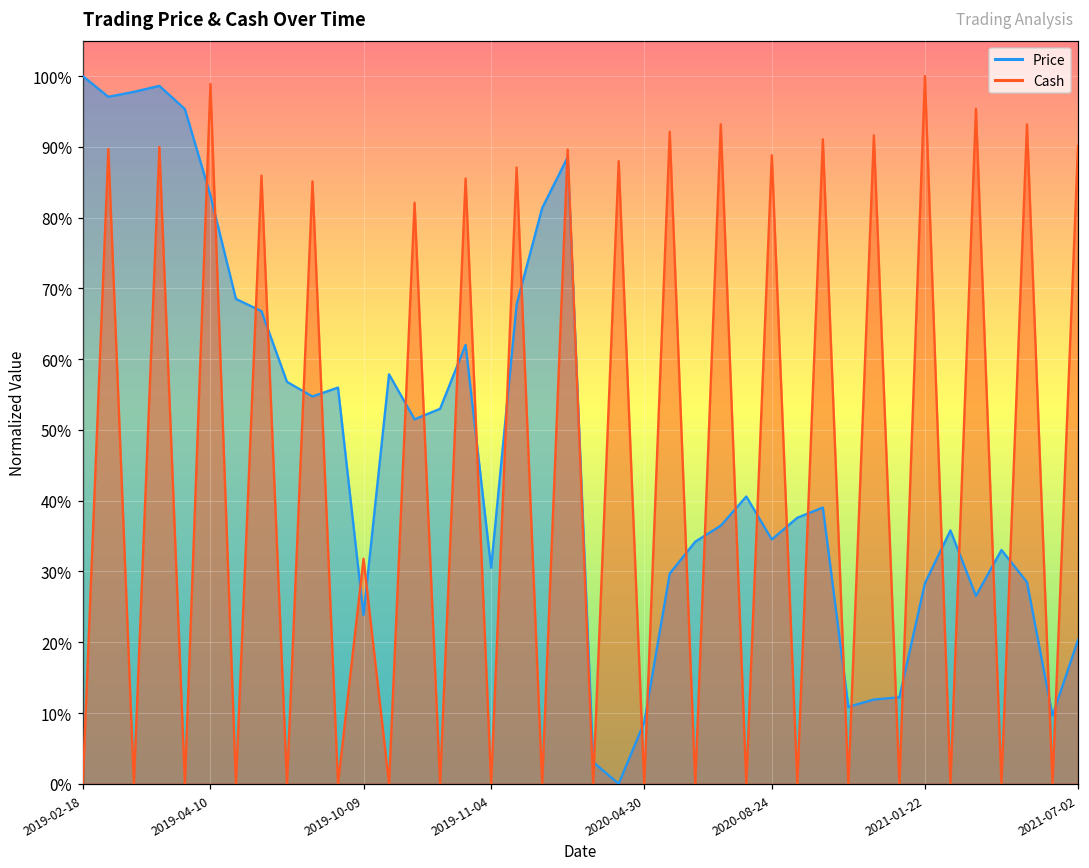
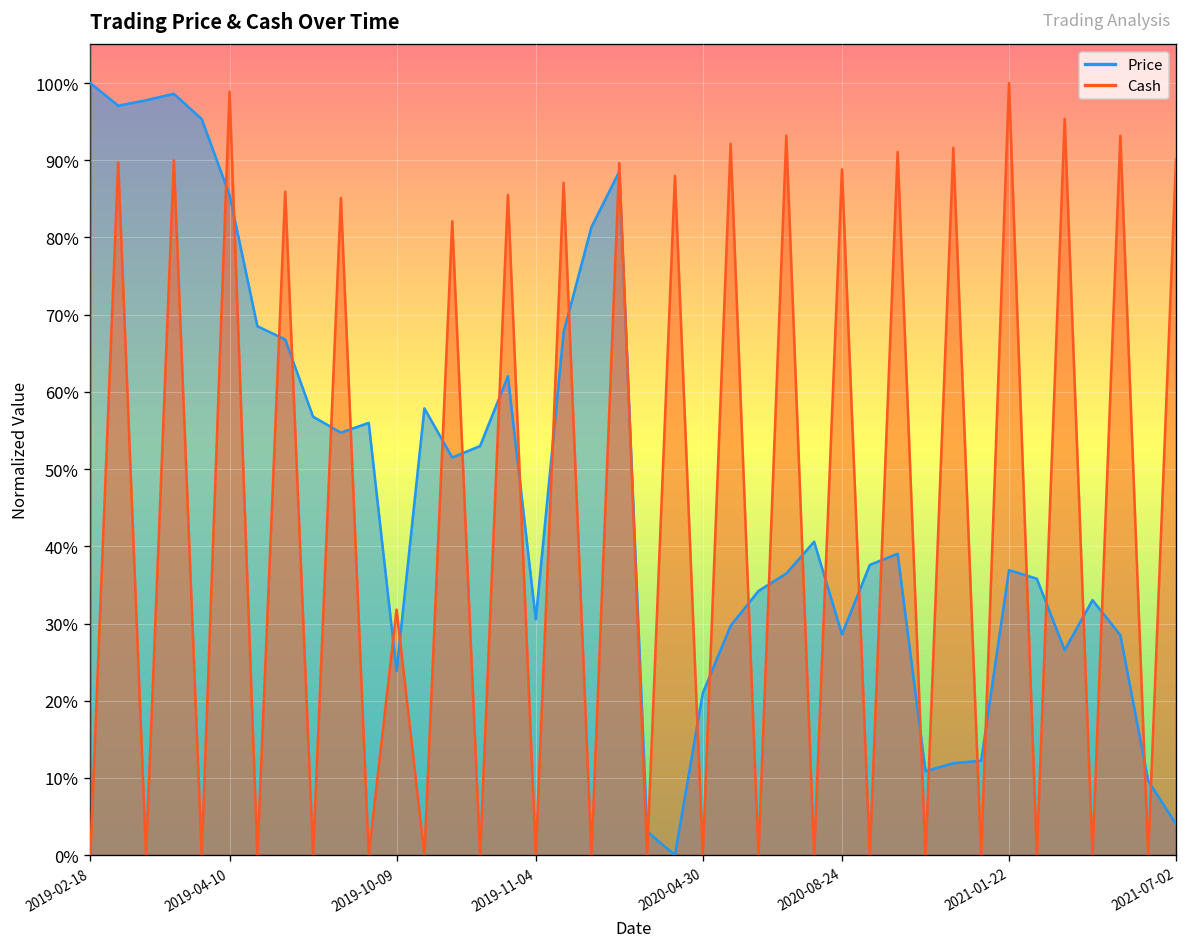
  {
    "Price": {
      "2019-02-18": "100%",
-     "2019-04-10": "83%",
+     "2019-04-10": "86%",
      "2019-10-09": "24%",
      "2019-11-04": "31%",
-     "2020-04-30": "9%",
-     "2020-08-24": "35%",
-     "2021-01-22": "28%",
-     "2021-07-02": "20%"
+     "2020-04-30": "21%",
+     "2020-08-24": "29%",
+     "2021-01-22": "37%",
+     "2021-07-02": "4%"
    },
    "Cash": {
      "2019-02-18": "0%",
      "2019-04-10": "99%",
      "2019-10-09": "32%",
      "2019-11-04": "0%",
      "2020-04-30": "0%",
      "2020-08-24": "89%",
      "2021-01-22": "100%",
      "2021-07-02": "90%"
    }
  }
